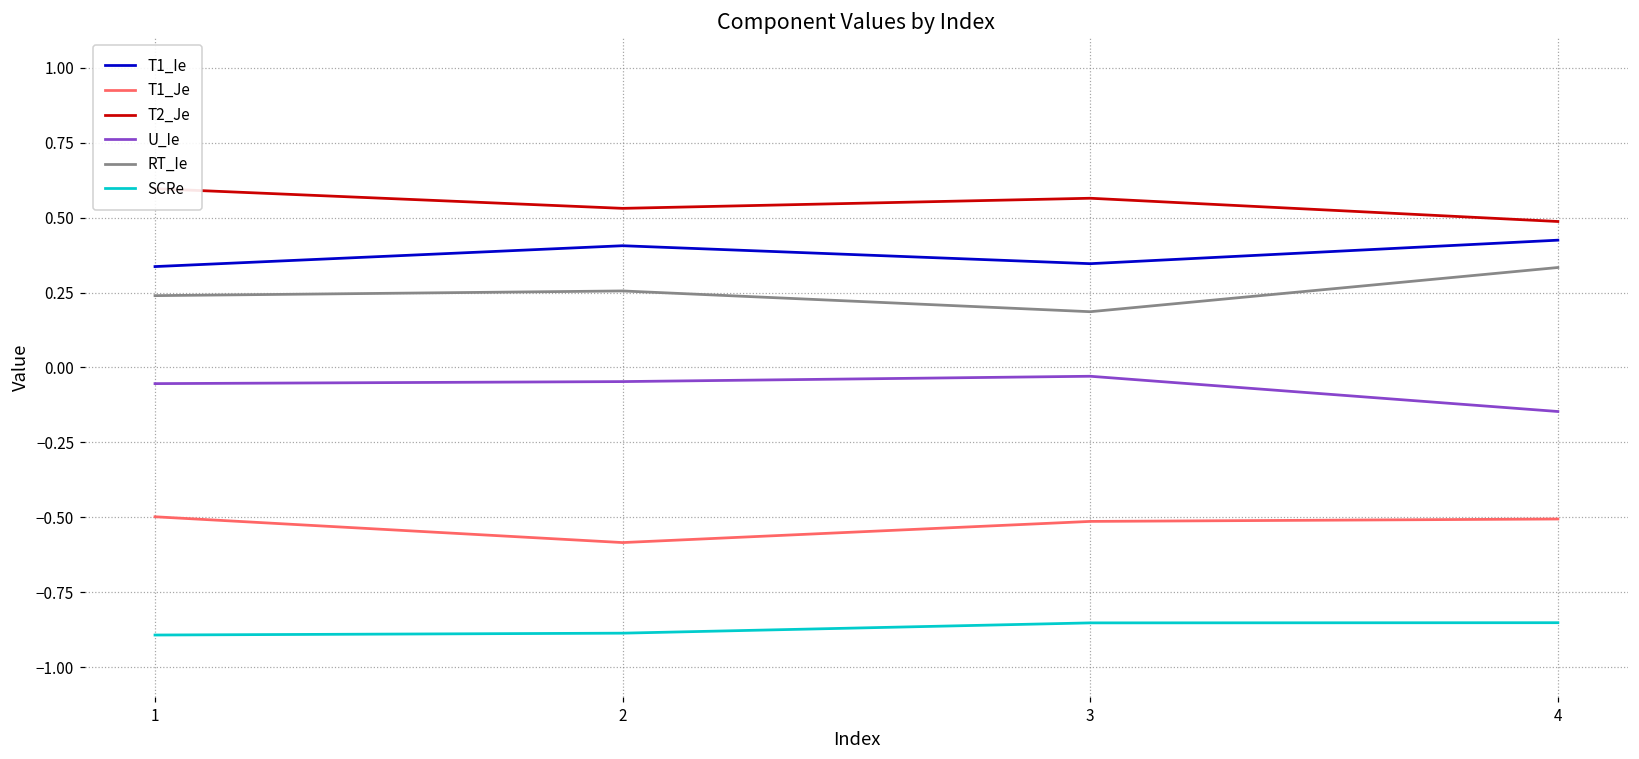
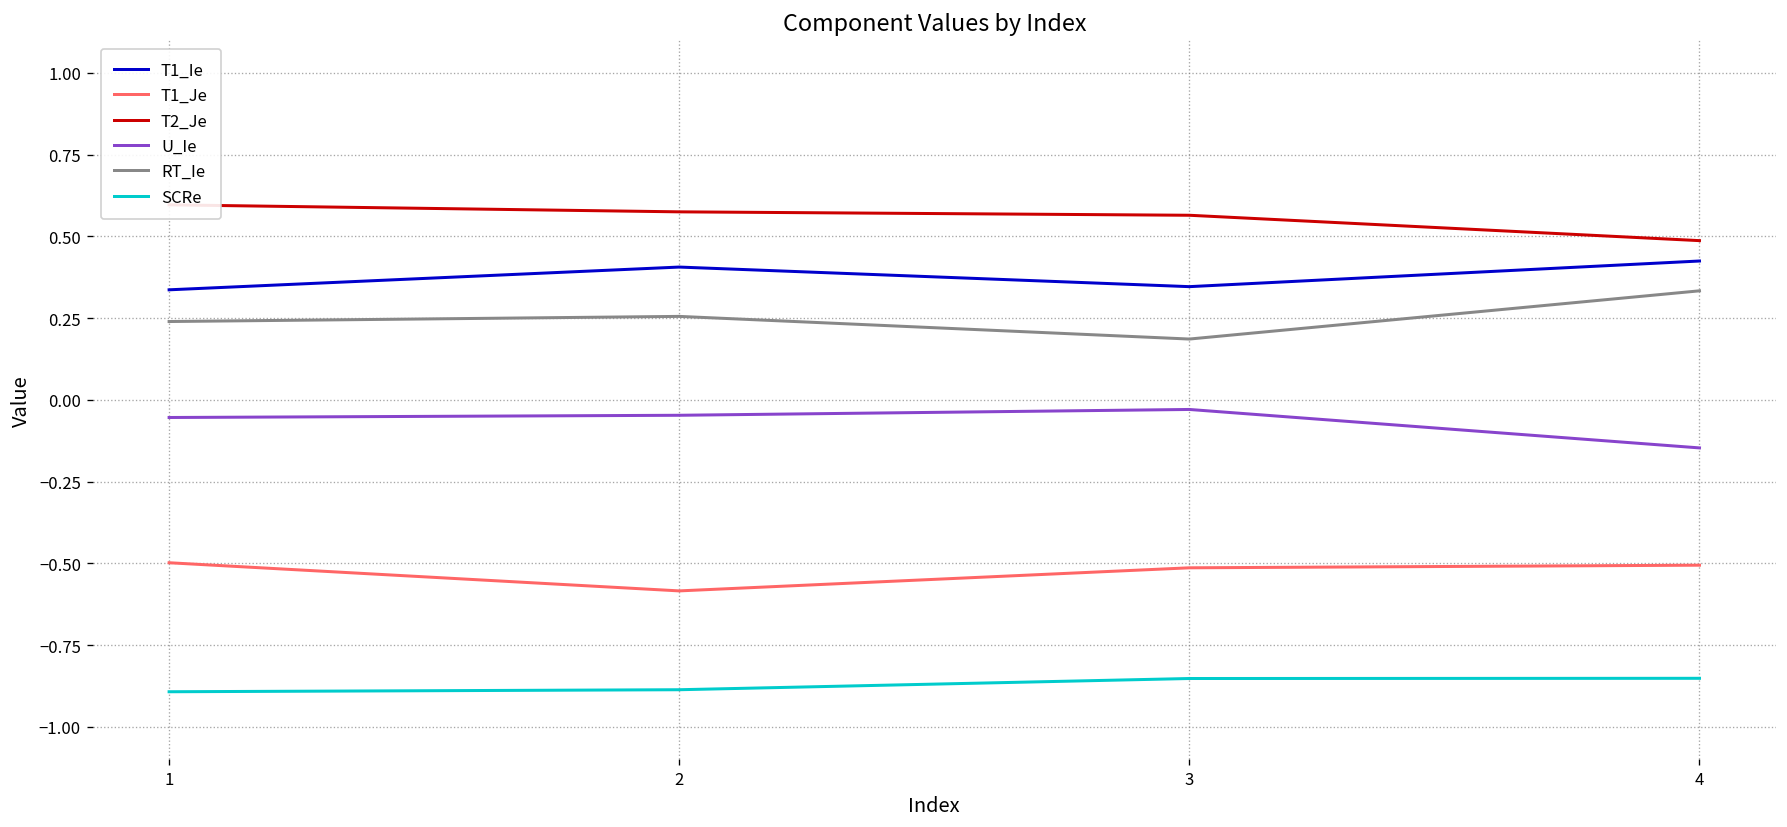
  {
    "T1_Ie": {
      "1": 0.34,
      "2": 0.41,
      "3": 0.35,
      "4": 0.42
    },
    "T1_Je": {
      "1": -0.50,
      "2": -0.58,
      "3": -0.51,
      "4": -0.51
    },
    "T2_Je": {
-     "2": 0.53,
+     "2": 0.58,
      "3": 0.56,
      "4": 0.49
    },
    "U_Ie": {
      "1": -0.05,
      "2": -0.05,
      "3": -0.03,
      "4": -0.15
    },
    "RT_Ie": {
      "1": 0.24,
      "2": 0.26,
      "3": 0.19,
      "4": 0.33
    },
    "SCRe": {
      "1": -0.89,
      "2": -0.89,
      "3": -0.85,
      "4": -0.85
    }
  }
